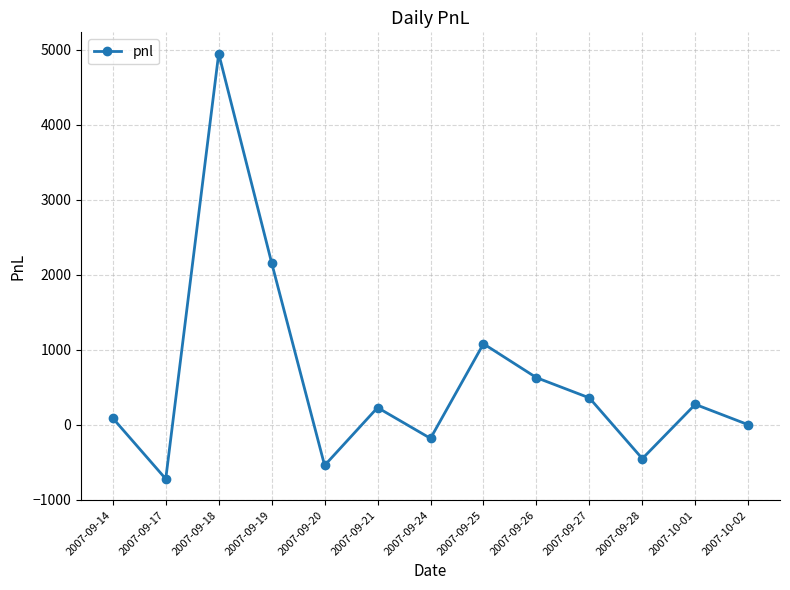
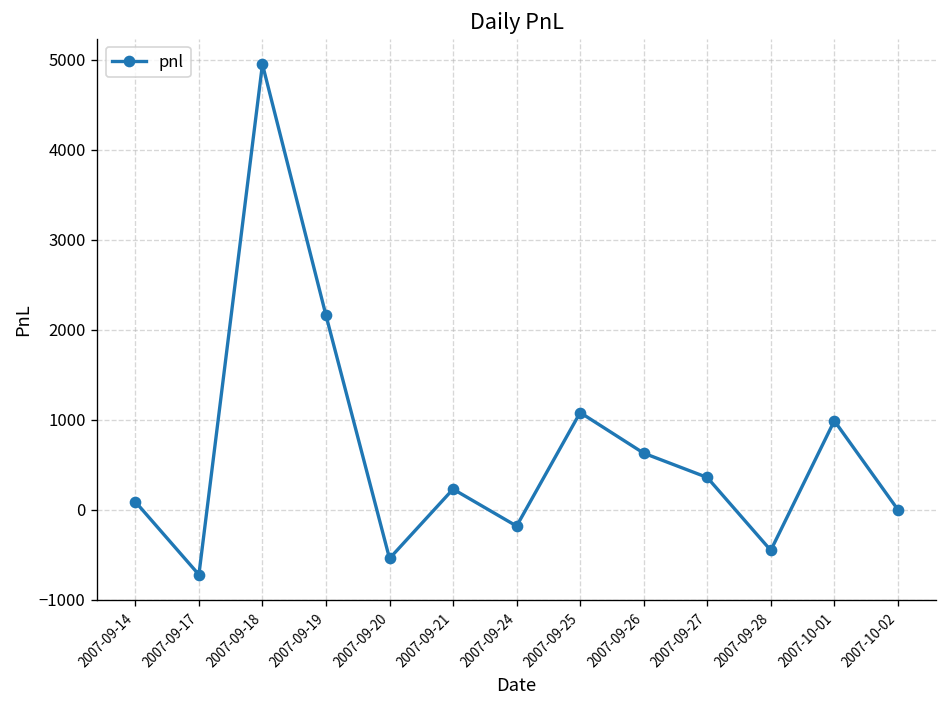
  {
    "2007-09-14": 100,
    "2007-09-17": -700,
    "2007-09-18": 5000,
    "2007-09-19": 2200,
    "2007-09-20": -500,
    "2007-09-21": 200,
    "2007-09-24": -200,
    "2007-09-25": 1100,
    "2007-09-26": 600,
    "2007-09-27": 400,
    "2007-09-28": -500,
-   "2007-10-01": 300,
+   "2007-10-01": 1000,
    "2007-10-02": 0
  }
